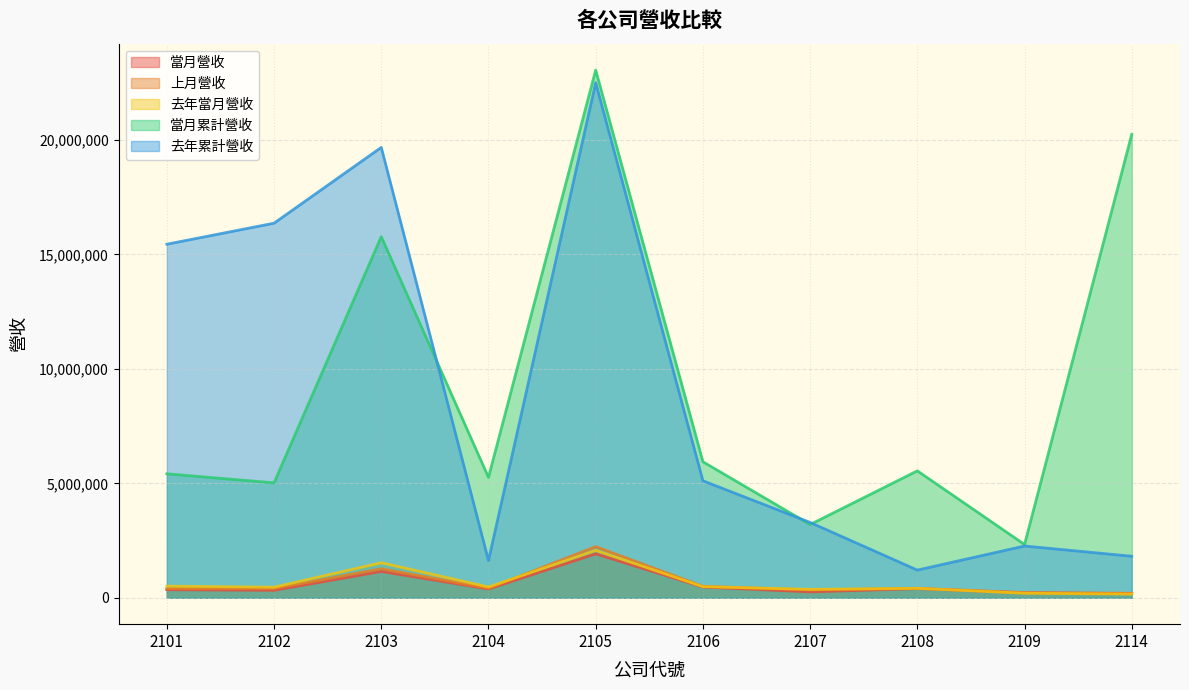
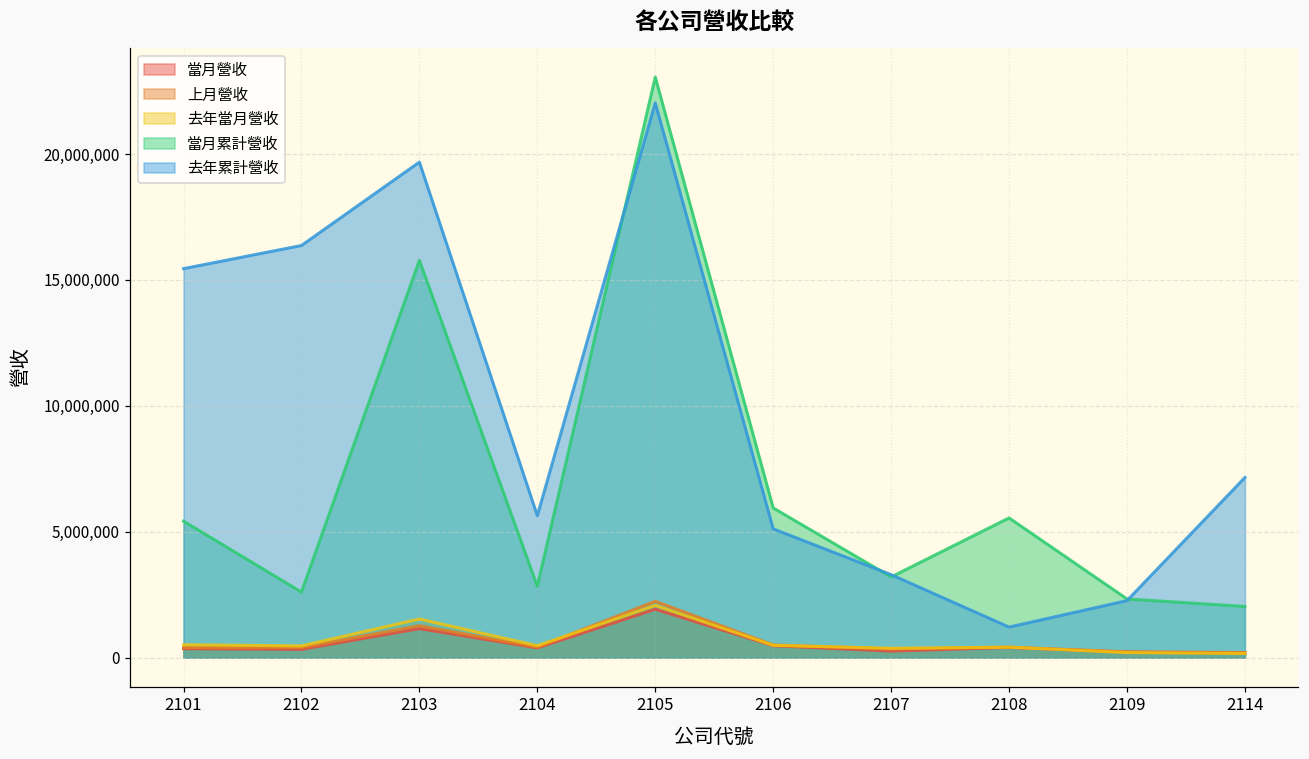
  {
    "當月累計營收": {
      "2101": "5,400,000",
-     "2102": "5,000,000",
+     "2102": "2,600,000",
      "2103": "15,800,000",
-     "2104": "5,300,000",
+     "2104": "2,800,000",
      "2105": "23,100,000",
      "2106": "5,900,000",
      "2108": "5,500,000",
-     "2114": "20,300,000"
+     "2114": "2,000,000"
    },
    "去年累計營收": {
      "2101": "15,400,000",
      "2102": "16,400,000",
      "2103": "19,700,000",
-     "2104": "1,600,000",
-     "2105": "22,500,000",
+     "2104": "5,600,000",
+     "2105": "22,000,000",
      "2106": "5,100,000",
      "2108": "1,200,000",
-     "2114": "1,800,000"
+     "2114": "7,200,000"
    }
  }
